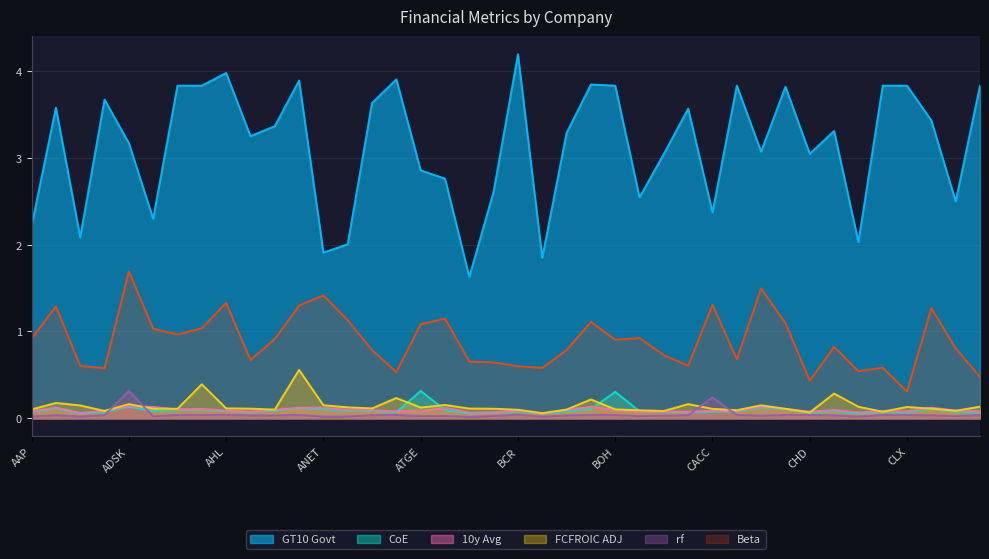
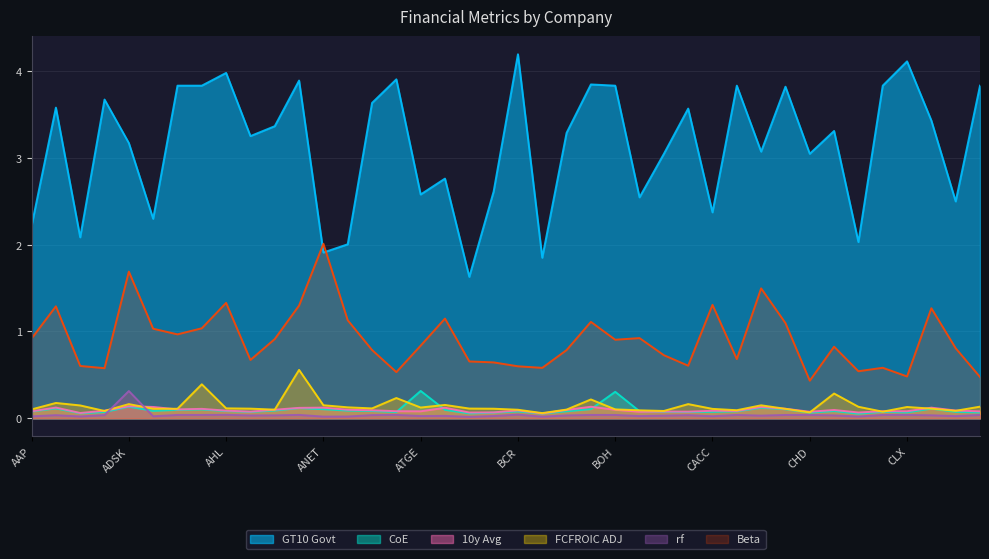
  {
    "GT10 Govt": {
      "AAP": 2.2,
      "ADSK": 3.2,
      "AHL": 4.0,
      "ANET": 1.9,
-     "ATGE": 2.9,
+     "ATGE": 2.6,
      "BCR": 4.2,
      "BOH": 3.8,
      "CACC": 2.4,
      "CHD": 3.0,
-     "CLX": 3.8
+     "CLX": 4.1
    },
    "CoE": {
      "ATGE": 0.3,
      "BOH": 0.3
    },
    "10y Avg": {
      "ATGE": 0.1
    },
    "FCFROIC ADJ": {
      "ATGE": 0.1,
      "CLX": 0.1
    },
    "rf": {
      "AAP": 0.0,
      "ADSK": 0.3,
      "AHL": 0.0,
      "ANET": 0.0,
      "ATGE": 0.0,
      "BCR": 0.0,
      "BOH": 0.0,
-     "CACC": 0.2
+     "CACC": 0.0
    },
    "Beta": {
      "AAP": 0.9,
      "ADSK": 1.7,
      "AHL": 1.3,
-     "ANET": 1.4,
-     "ATGE": 1.1,
+     "ANET": 2.0,
+     "ATGE": 0.8,
      "BCR": 0.6,
      "BOH": 0.9,
      "CACC": 1.3,
      "CHD": 0.4,
-     "CLX": 0.3
+     "CLX": 0.5
    }
  }
